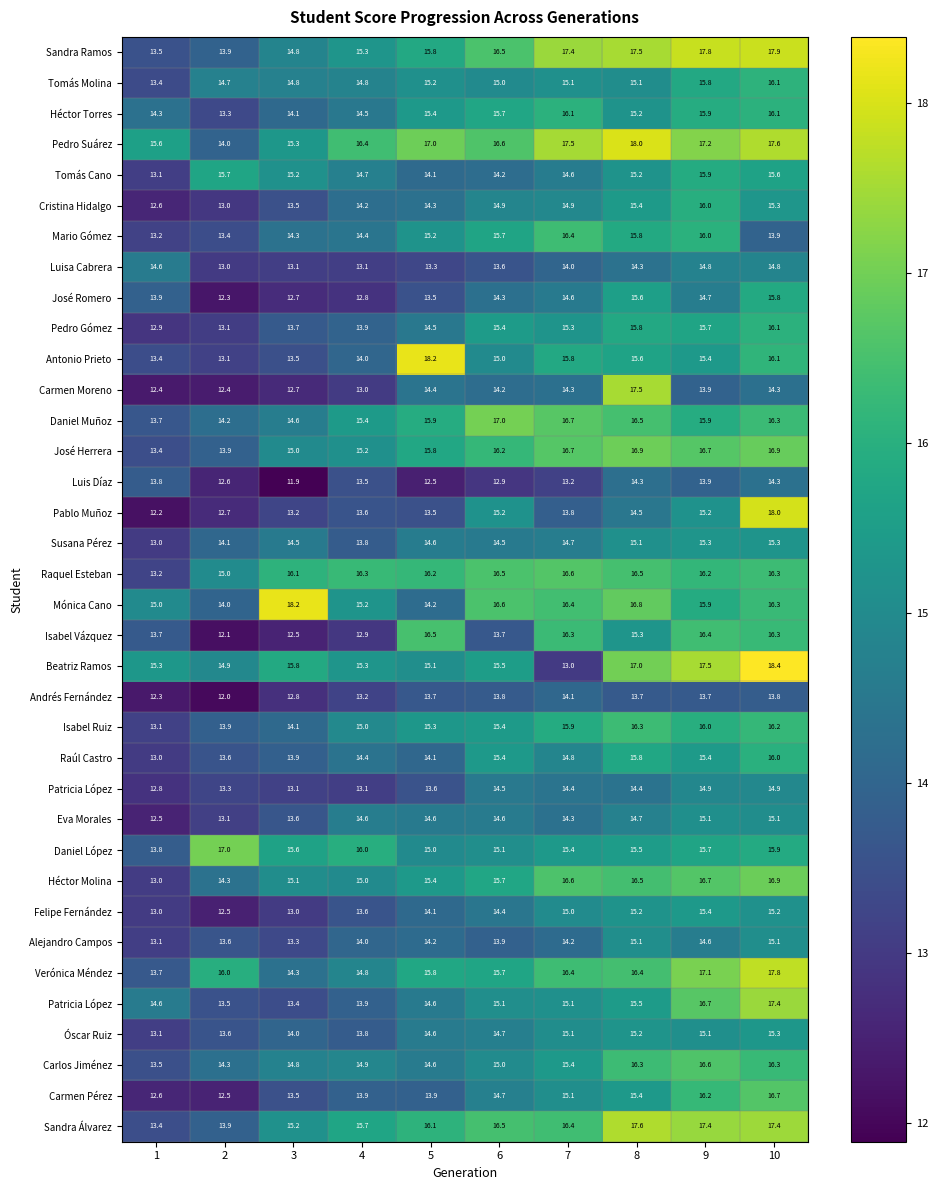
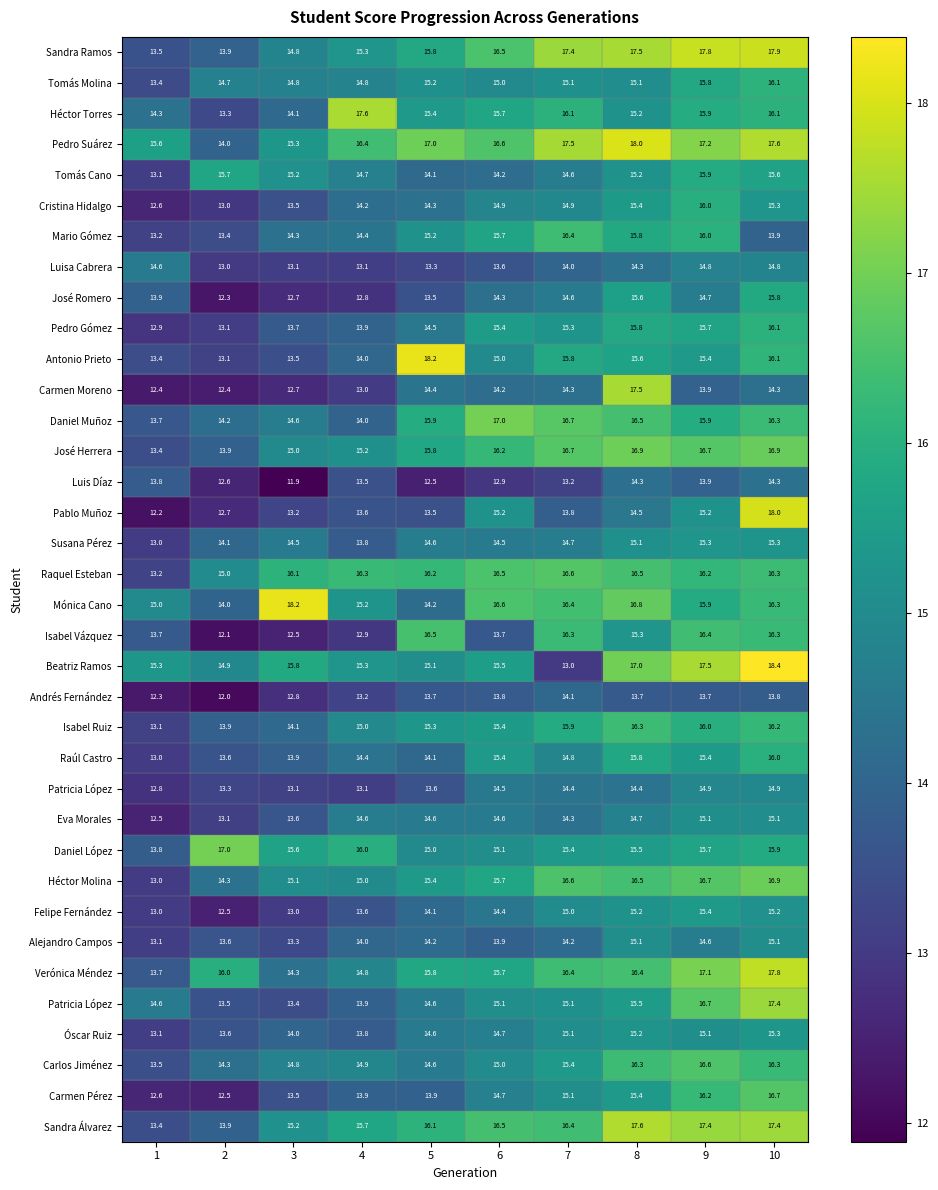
  {
    "Héctor Torres": {
      "1": 14.3,
      "2": 13.3,
      "3": 14.1,
-     "4": 14.5,
+     "4": 17.6,
      "5": 15.4,
      "6": 15.7,
      "7": 16.1,
      "8": 15.2,
      "9": 15.9,
      "10": 16.1
    },
    "Daniel Muñoz": {
      "1": 13.7,
      "2": 14.2,
      "3": 14.6,
-     "4": 15.4,
+     "4": 14.0,
      "5": 15.9,
      "6": 17.0,
      "7": 16.7,
      "8": 16.5,
      "9": 15.9,
      "10": 16.3
    }
  }
